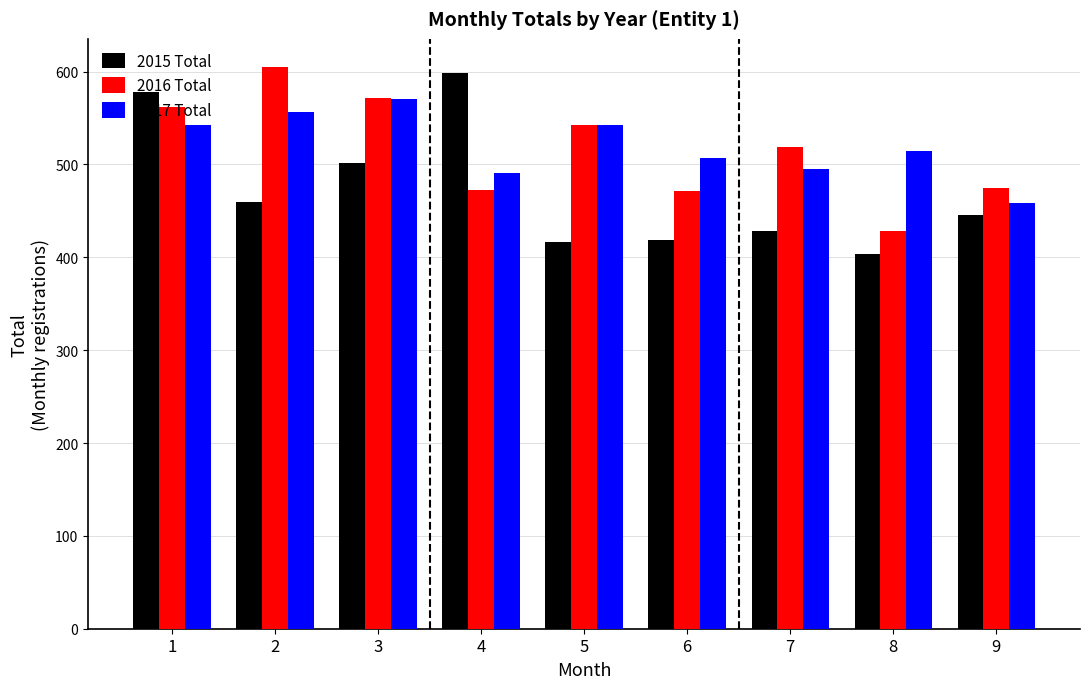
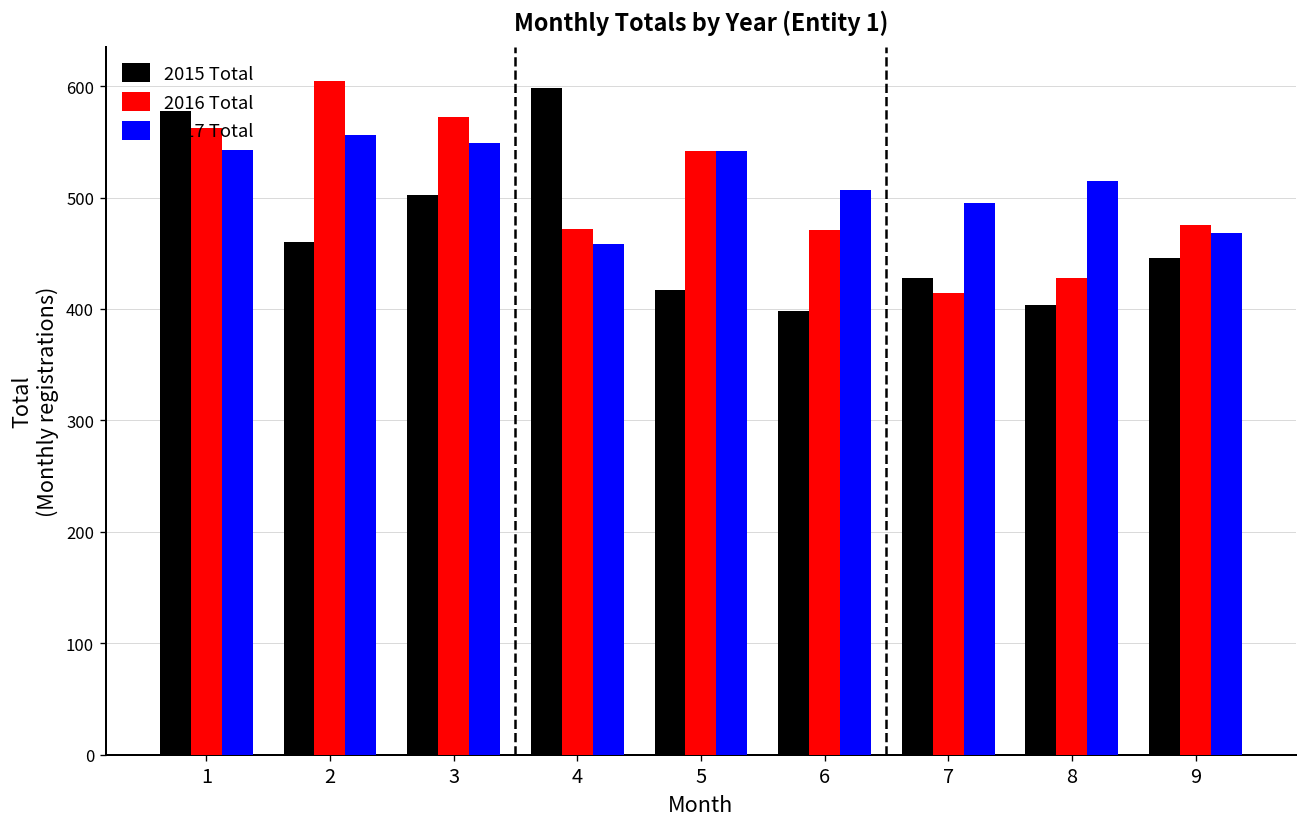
  {
    "2015 Total": {
      "1": 580,
      "2": 460,
      "3": 500,
      "4": 600,
      "5": 420,
-     "6": 420,
+     "6": 400,
      "7": 430,
      "8": 400,
      "9": 450
    },
    "2016 Total": {
      "1": 560,
      "2": 610,
      "3": 570,
      "4": 470,
      "5": 540,
      "6": 470,
-     "7": 520,
+     "7": 410,
      "8": 430,
      "9": 480
    },
    "2017 Total": {
      "1": 540,
      "2": 560,
-     "3": 570,
-     "4": 490,
+     "3": 550,
+     "4": 460,
      "5": 540,
      "6": 510,
      "7": 500,
      "8": 520,
-     "9": 460
+     "9": 470
    }
  }
